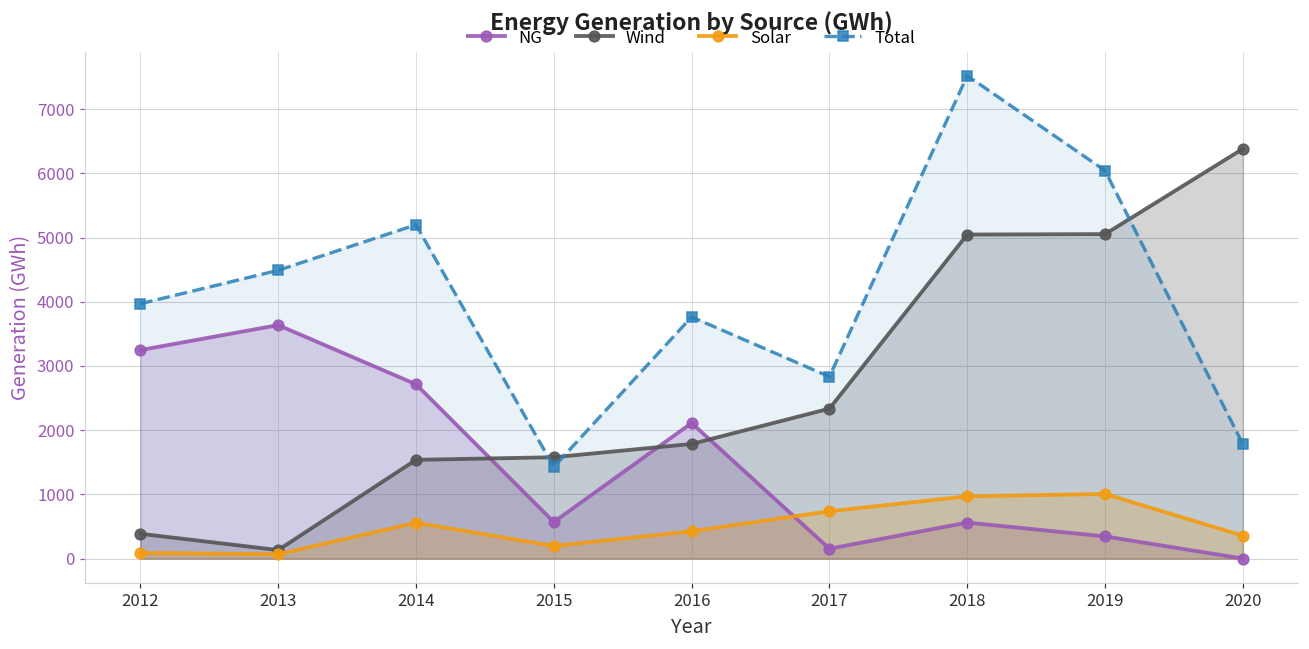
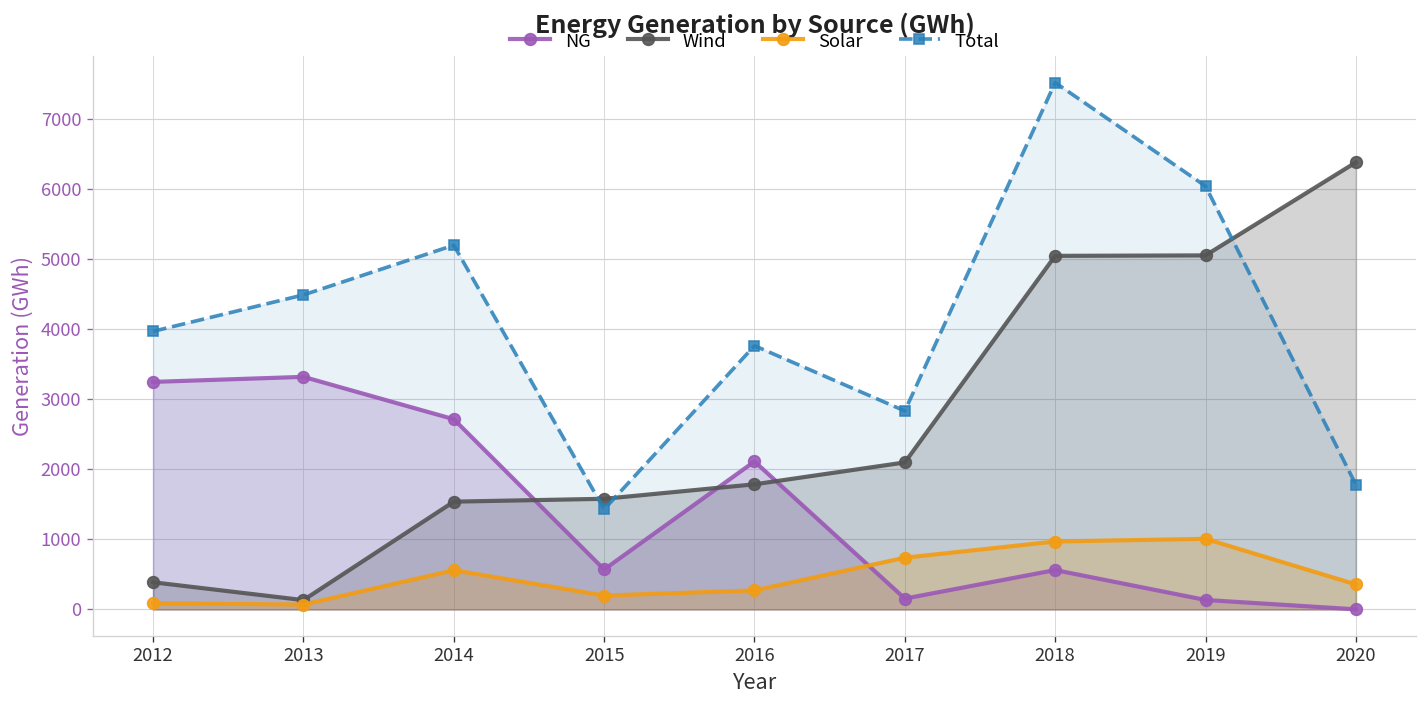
  {
    "NG": {
      "2012": 3200,
-     "2013": 3600,
+     "2013": 3300,
      "2014": 2700,
      "2015": 600,
      "2016": 2100,
      "2017": 200,
      "2018": 600,
-     "2019": 300,
+     "2019": 100,
      "2020": 0
    },
    "Wind": {
      "2012": 400,
      "2013": 100,
      "2014": 1500,
      "2015": 1600,
      "2016": 1800,
-     "2017": 2300,
+     "2017": 2100,
      "2018": 5000,
      "2019": 5100,
      "2020": 6400
    },
    "Solar": {
      "2012": 100,
      "2013": 100,
      "2014": 600,
      "2015": 200,
-     "2016": 400,
+     "2016": 300,
      "2017": 700,
      "2018": 1000,
      "2019": 1000,
      "2020": 400
    },
    "Total": {
      "2012": 4000,
      "2013": 4500,
      "2014": 5200,
      "2015": 1400,
      "2016": 3800,
      "2017": 2800,
      "2018": 7500,
      "2019": 6000,
      "2020": 1800
    }
  }
